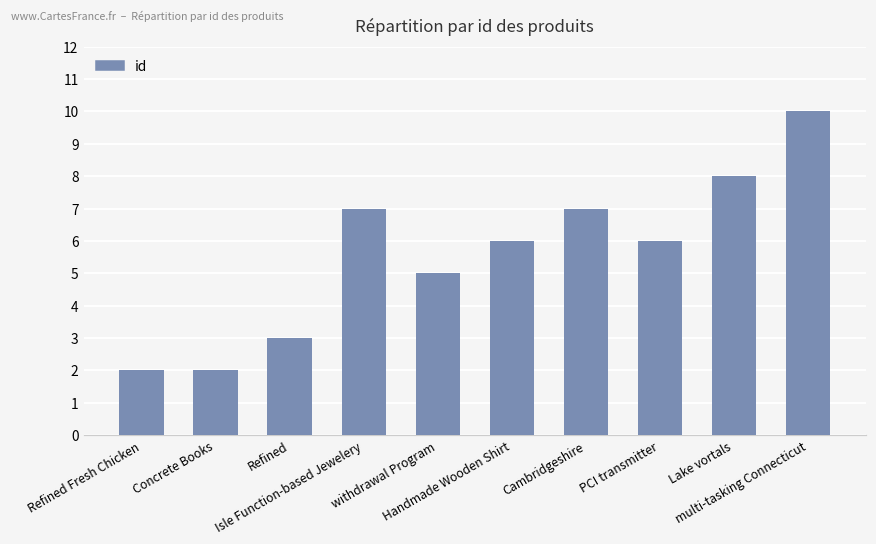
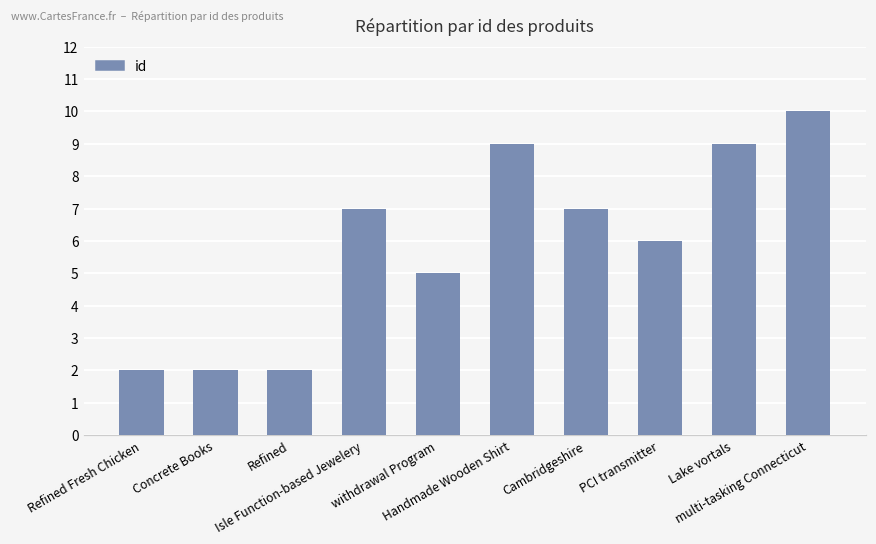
  {
    "Refined Fresh Chicken": 2,
    "Concrete Books": 2,
-   "Refined": 3,
+   "Refined": 2,
    "Isle Function-based Jewelery": 7,
    "withdrawal Program": 5,
-   "Handmade Wooden Shirt": 6,
+   "Handmade Wooden Shirt": 9,
    "Cambridgeshire": 7,
    "PCI transmitter": 6,
-   "Lake vortals": 8,
+   "Lake vortals": 9,
    "multi-tasking Connecticut": 10
  }
